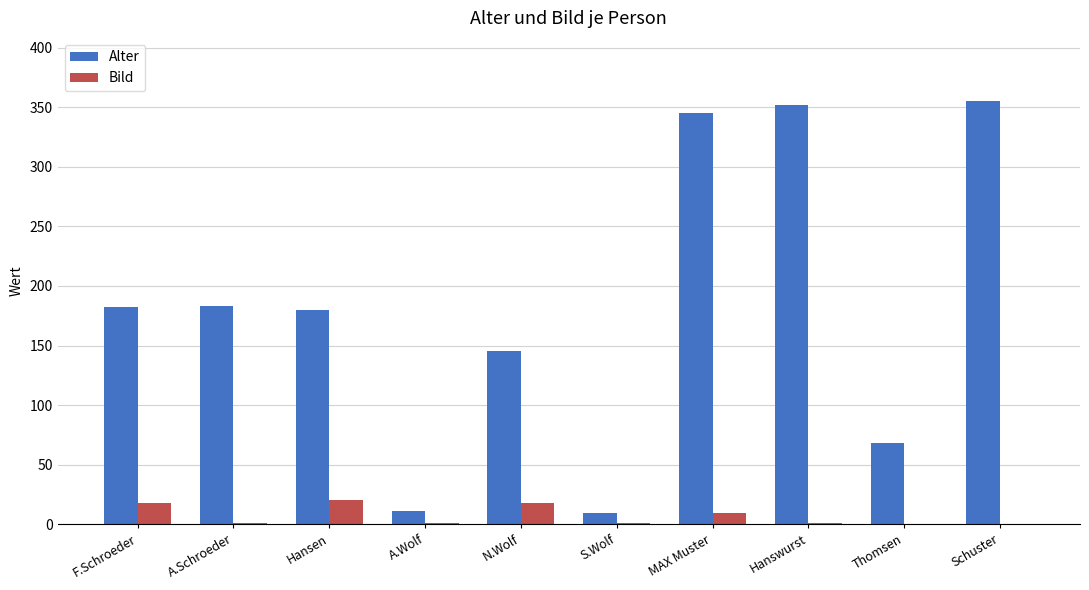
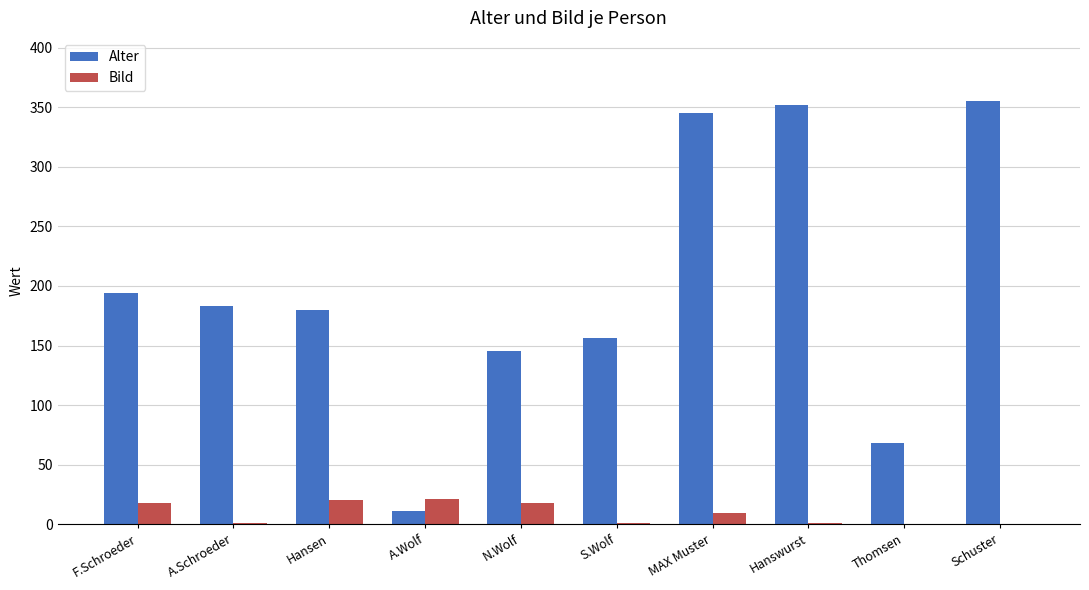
  {
    "Alter": {
-     "F.Schroeder": 182,
+     "F.Schroeder": 194,
      "A.Schroeder": 183,
      "Hansen": 180,
      "A.Wolf": 11,
      "N.Wolf": 145,
-     "S.Wolf": 9,
+     "S.Wolf": 156,
      "MAX Muster": 345,
      "Hanswurst": 352,
      "Thomsen": 68,
      "Schuster": 355
    },
    "Bild": {
      "F.Schroeder": 18,
      "Hansen": 20,
-     "A.Wolf": 1,
+     "A.Wolf": 21,
      "N.Wolf": 18,
      "MAX Muster": 9,
      "Thomsen": 0,
      "Schuster": 0
    }
  }
